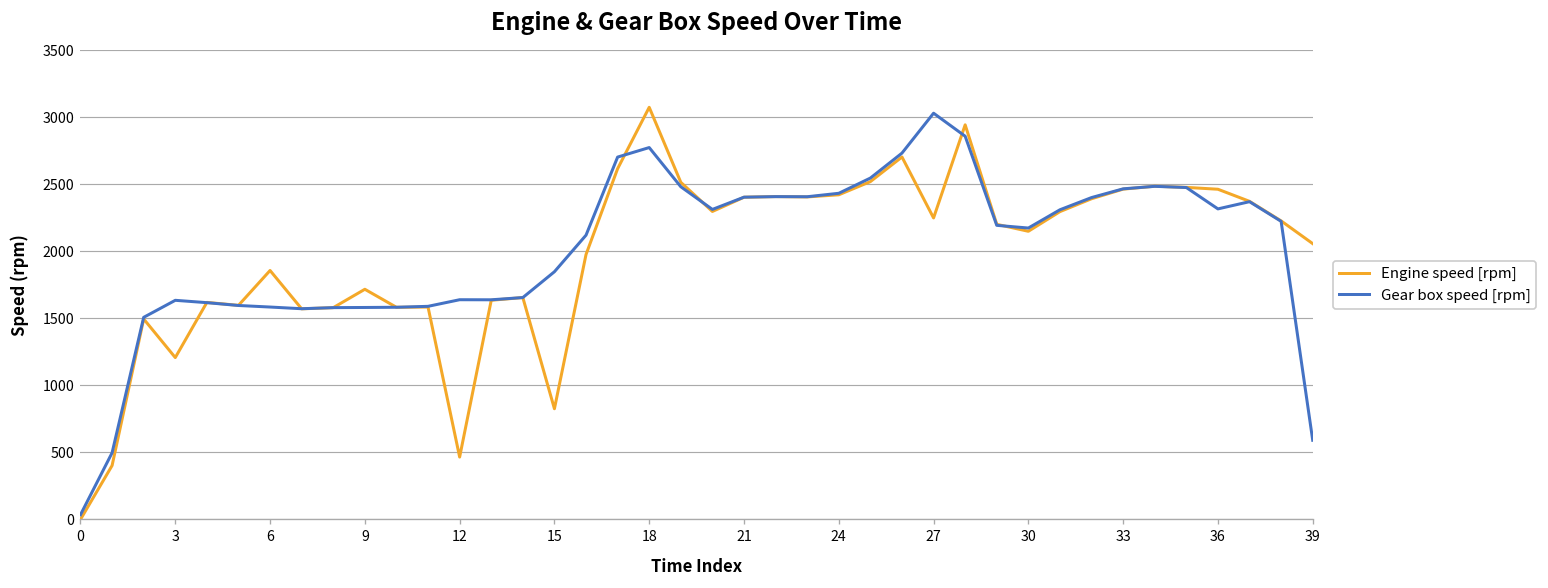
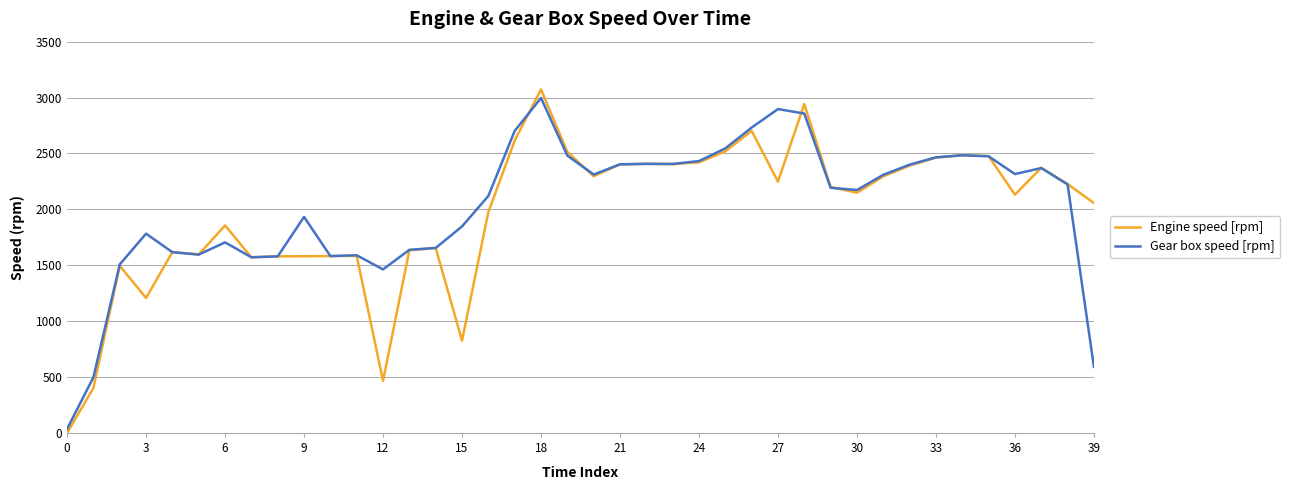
  {
    "Engine speed [rpm]": {
      "0": 0,
      "3": 1210,
      "6": 1860,
-     "9": 1720,
+     "9": 1580,
      "12": 470,
      "15": 830,
      "18": 3070,
      "27": 2250,
      "30": 2150,
-     "36": 2460,
+     "36": 2130,
      "39": 2060
    },
    "Gear box speed [rpm]": {
      "0": 30,
-     "3": 1630,
-     "6": 1580,
-     "9": 1580,
-     "12": 1640,
+     "3": 1780,
+     "6": 1700,
+     "9": 1930,
+     "12": 1460,
      "15": 1850,
-     "18": 2770,
-     "27": 3030,
+     "18": 3000,
+     "27": 2900,
      "30": 2170,
      "36": 2320,
      "39": 590
    }
  }
